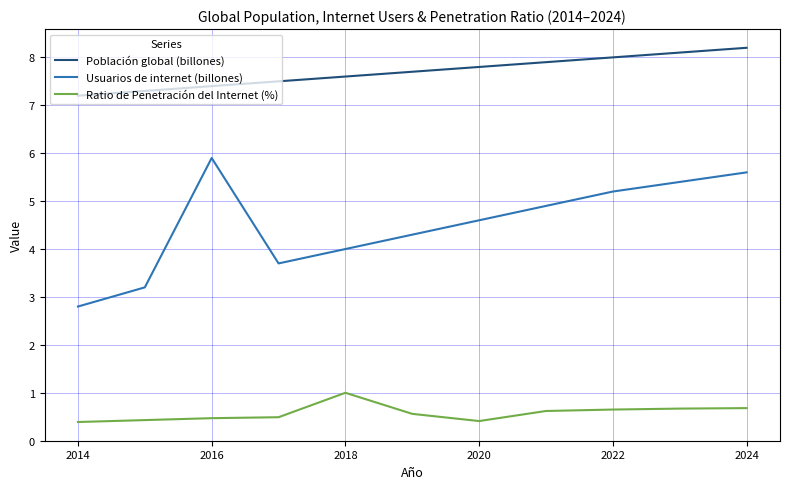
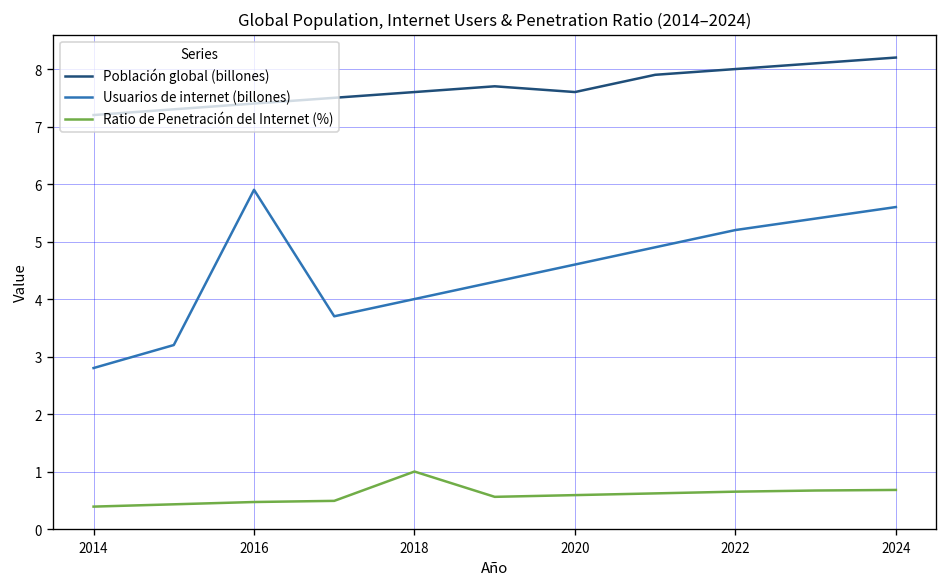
  {
    "Población global (billones)": {
      "2018": 7.6,
-     "2020": 7.8,
+     "2020": 7.6,
      "2022": 8.0,
      "2024": 8.2
    },
    "Usuarios de internet (billones)": {
      "2014": 2.8,
      "2016": 5.9,
      "2018": 4.0,
      "2020": 4.6,
      "2022": 5.2,
      "2024": 5.6
    },
    "Ratio de Penetración del Internet (%)": {
      "2014": 0.4,
      "2016": 0.5,
      "2018": 1.0,
-     "2020": 0.4,
+     "2020": 0.6,
      "2022": 0.7,
      "2024": 0.7
    }
  }
